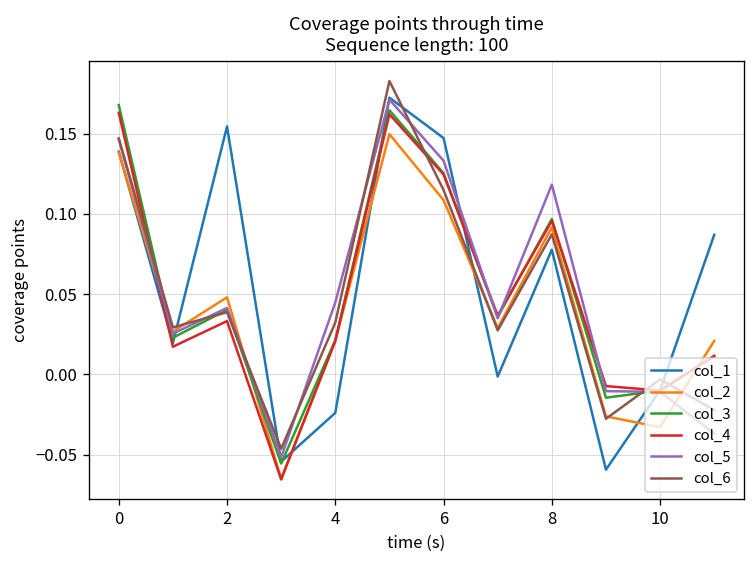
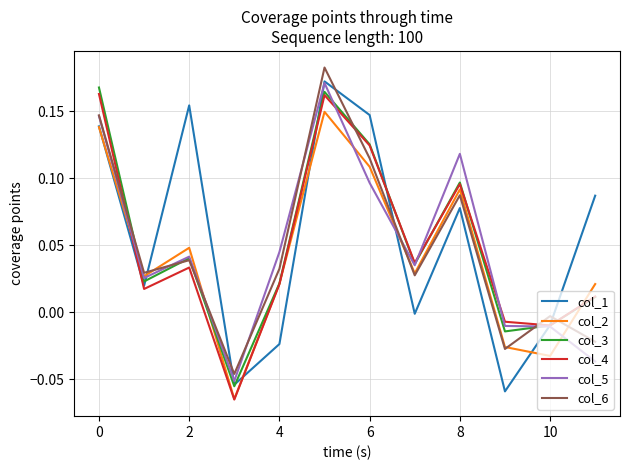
  {
    "col_1": {
      "2": 0.154,
      "4": -0.024,
      "6": 0.147,
      "8": 0.078
    },
    "col_2": {
      "2": 0.048,
      "6": 0.109,
      "8": 0.092
    },
    "col_3": {
      "0": 0.168
    },
    "col_4": {
      "0": 0.163,
      "2": 0.033
    },
    "col_5": {
      "4": 0.045,
-     "6": 0.133,
+     "6": 0.097,
      "8": 0.118
    },
    "col_6": {
      "4": 0.032,
      "6": 0.115,
      "8": 0.087
    }
  }
